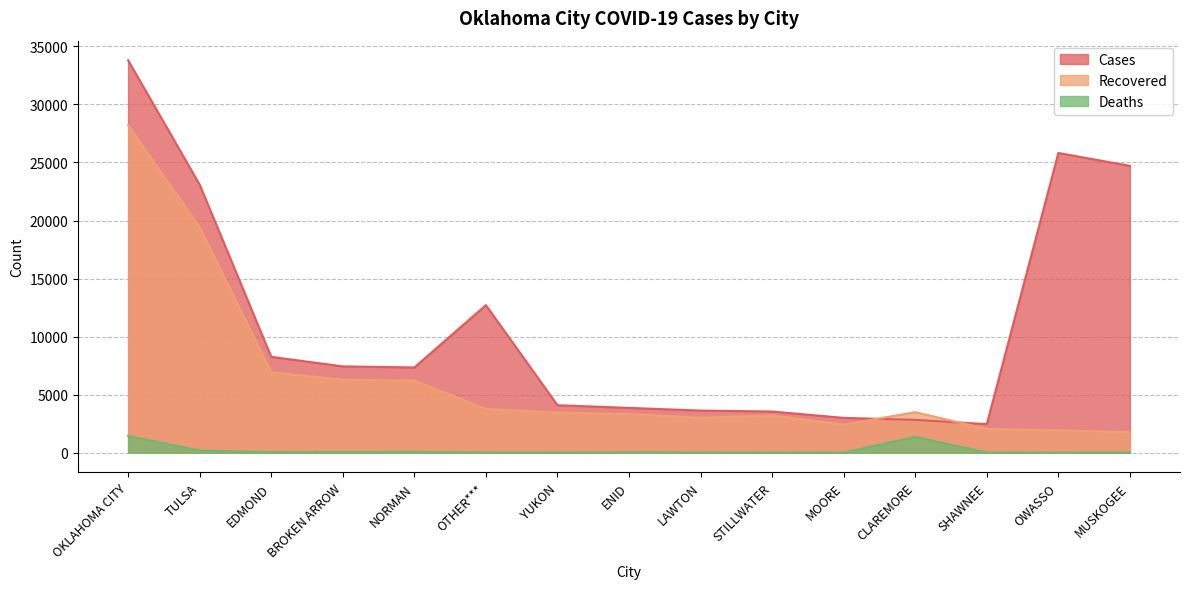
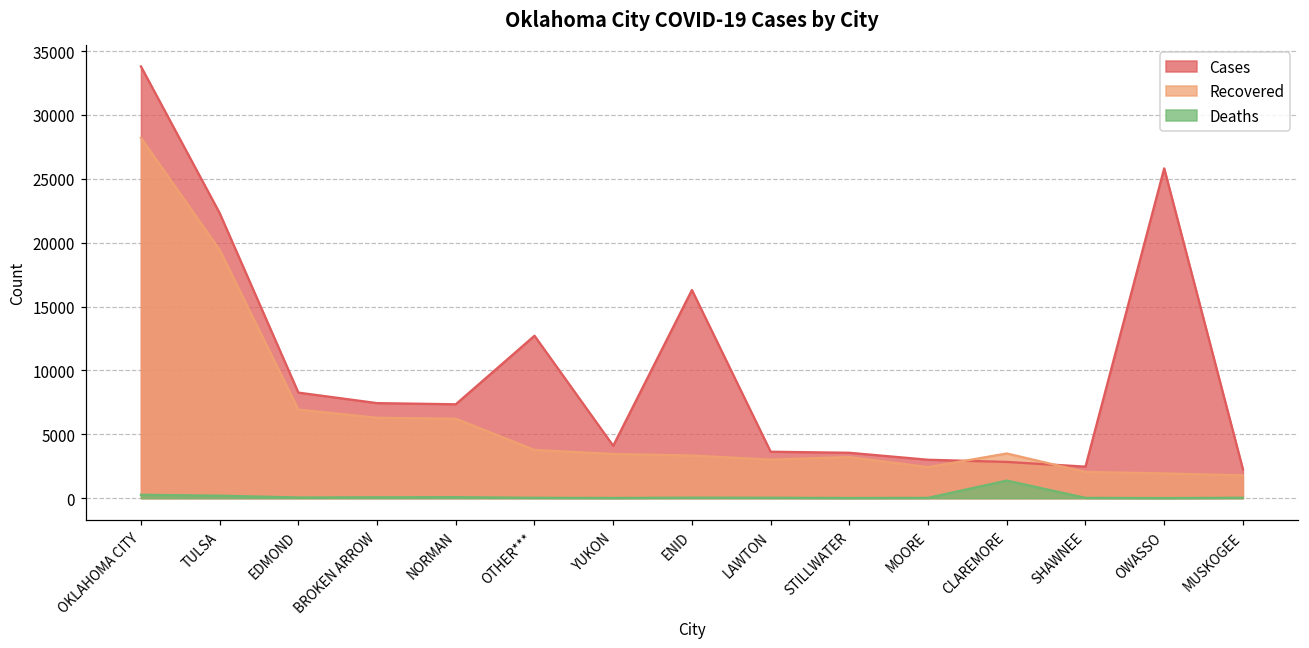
  {
    "Cases": {
      "OKLAHOMA CITY": 33800,
-     "TULSA": 23100,
+     "TULSA": 22300,
      "EDMOND": 8300,
      "BROKEN ARROW": 7400,
      "NORMAN": 7300,
      "OTHER***": 12700,
      "YUKON": 4100,
-     "ENID": 3900,
+     "ENID": 16300,
      "LAWTON": 3600,
      "STILLWATER": 3600,
      "MOORE": 3000,
      "CLAREMORE": 2800,
      "SHAWNEE": 2500,
      "OWASSO": 25800,
-     "MUSKOGEE": 24700
+     "MUSKOGEE": 2300
    },
    "Recovered": {
      "OKLAHOMA CITY": 28200,
      "TULSA": 19400,
      "EDMOND": 6900,
      "BROKEN ARROW": 6300,
      "NORMAN": 6200,
      "OTHER***": 3800,
      "YUKON": 3500,
      "ENID": 3300,
      "LAWTON": 3000,
      "STILLWATER": 3200,
      "MOORE": 2400,
      "CLAREMORE": 3500,
      "SHAWNEE": 2100,
      "OWASSO": 1900,
      "MUSKOGEE": 1800
    },
    "Deaths": {
-     "OKLAHOMA CITY": 1500,
+     "OKLAHOMA CITY": 300,
      "TULSA": 200,
      "EDMOND": 100,
      "BROKEN ARROW": 100,
      "NORMAN": 100,
      "OTHER***": 0,
      "YUKON": 0,
      "ENID": 0,
      "LAWTON": 0,
      "STILLWATER": 0,
      "MOORE": 0,
      "CLAREMORE": 1400,
      "SHAWNEE": 0,
      "OWASSO": 0,
      "MUSKOGEE": 0
    }
  }
